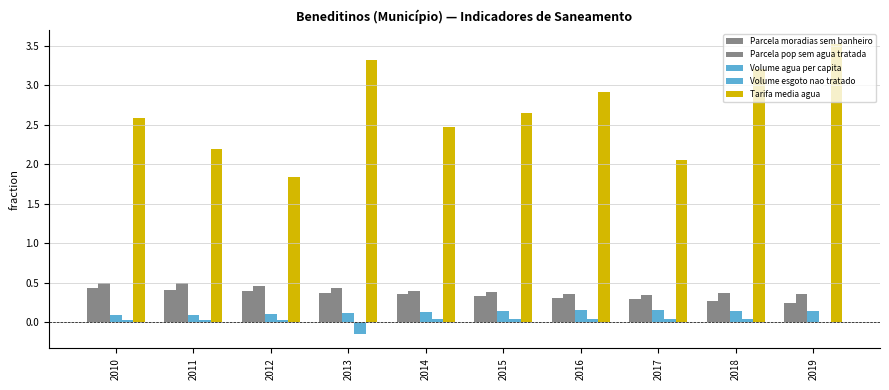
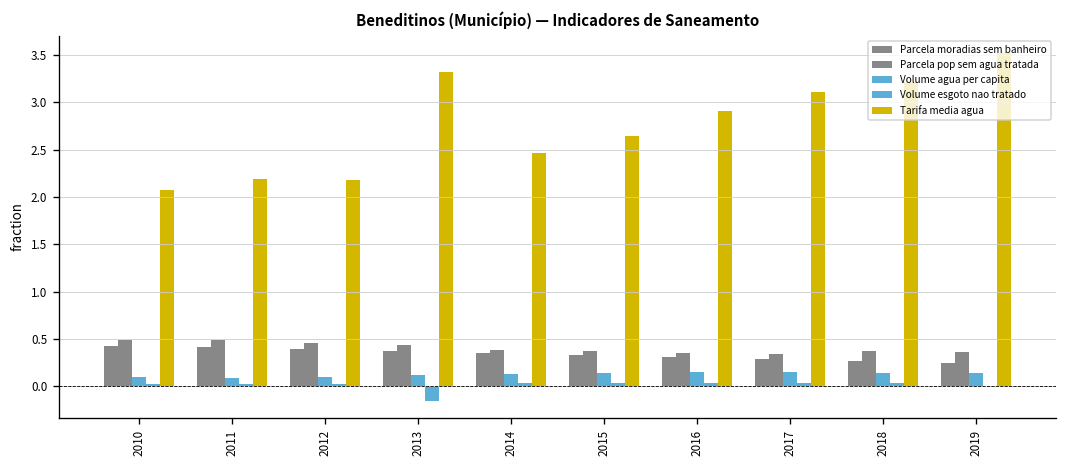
  {
    "Tarifa media agua": {
-     "2010": 2.6,
+     "2010": 2.1,
      "2011": 2.2,
-     "2012": 1.8,
+     "2012": 2.2,
      "2013": 3.3,
      "2014": 2.5,
      "2015": 2.7,
      "2016": 2.9,
-     "2017": 2.1
+     "2017": 3.1
    }
  }
